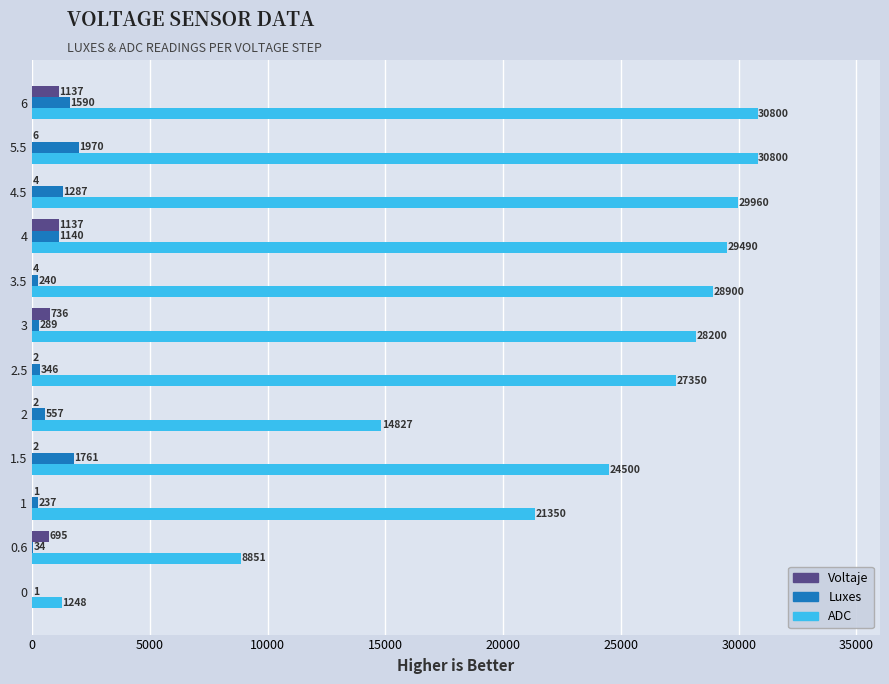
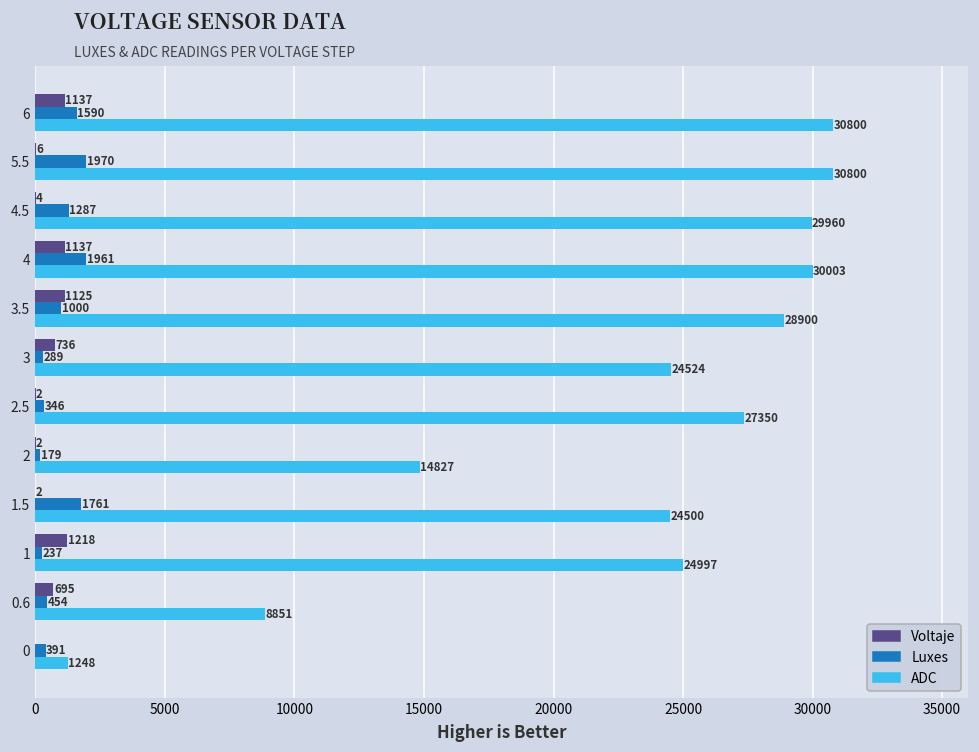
  {
    "Voltaje": {
      "6": 1137,
      "5.5": 6,
      "4.5": 4,
      "4": 1137,
-     "3.5": 4,
+     "3.5": 1125,
      "3": 736,
      "2.5": 2,
      "2": 2,
      "1.5": 2,
-     "1": 1,
+     "1": 1218,
      "0.6": 695
    },
    "Luxes": {
      "6": 1590,
      "5.5": 1970,
      "4.5": 1287,
-     "4": 1140,
-     "3.5": 240,
+     "4": 1961,
+     "3.5": 1000,
      "3": 289,
      "2.5": 346,
-     "2": 557,
+     "2": 179,
      "1.5": 1761,
      "1": 237,
-     "0.6": 34,
-     "0": 1
+     "0.6": 454,
+     "0": 391
    },
    "ADC": {
      "6": 30800,
      "5.5": 30800,
      "4.5": 29960,
-     "4": 29490,
+     "4": 30003,
      "3.5": 28900,
-     "3": 28200,
+     "3": 24524,
      "2.5": 27350,
      "2": 14827,
      "1.5": 24500,
-     "1": 21350,
+     "1": 24997,
      "0.6": 8851,
      "0": 1248
    }
  }
